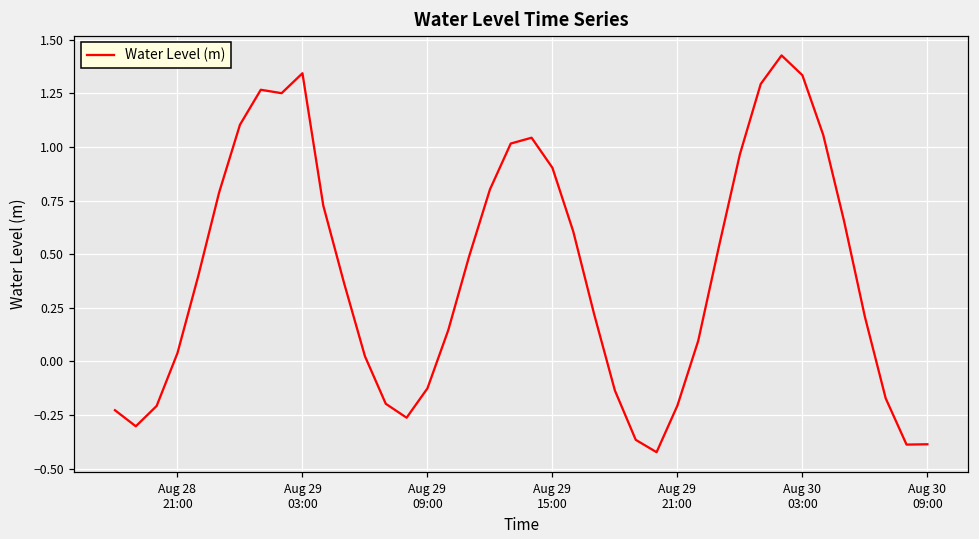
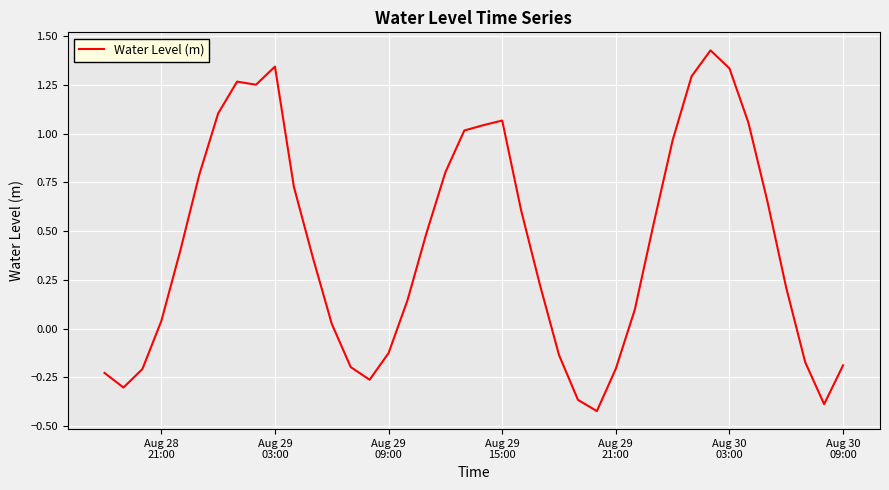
  {
    "Aug 28 21:00": 0.04,
    "Aug 29 03:00": 1.34,
    "Aug 29 09:00": -0.13,
-   "Aug 29 15:00": 0.90,
+   "Aug 29 15:00": 1.07,
    "Aug 29 21:00": -0.21,
    "Aug 30 03:00": 1.33,
-   "Aug 30 09:00": -0.39
+   "Aug 30 09:00": -0.19
  }
